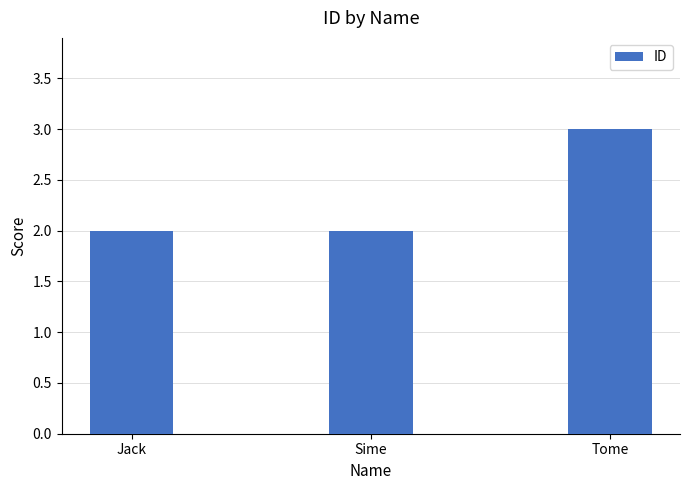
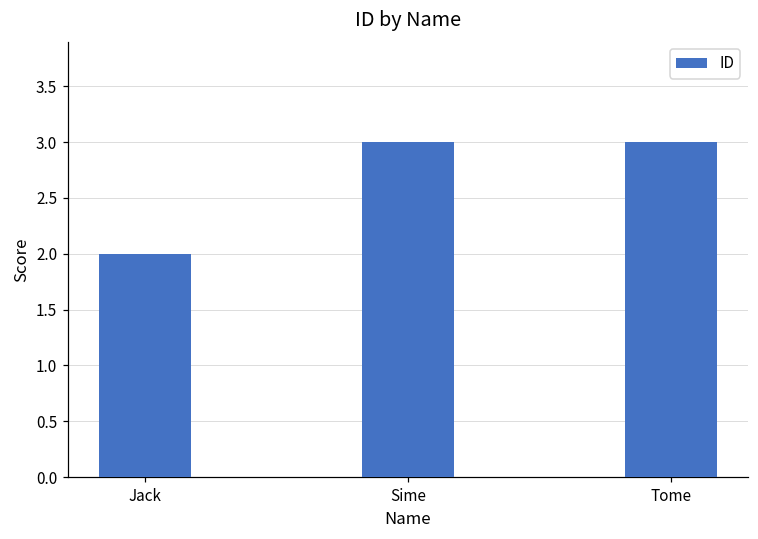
  {
    "Jack": 2,
-   "Sime": 2,
+   "Sime": 3,
    "Tome": 3
  }
